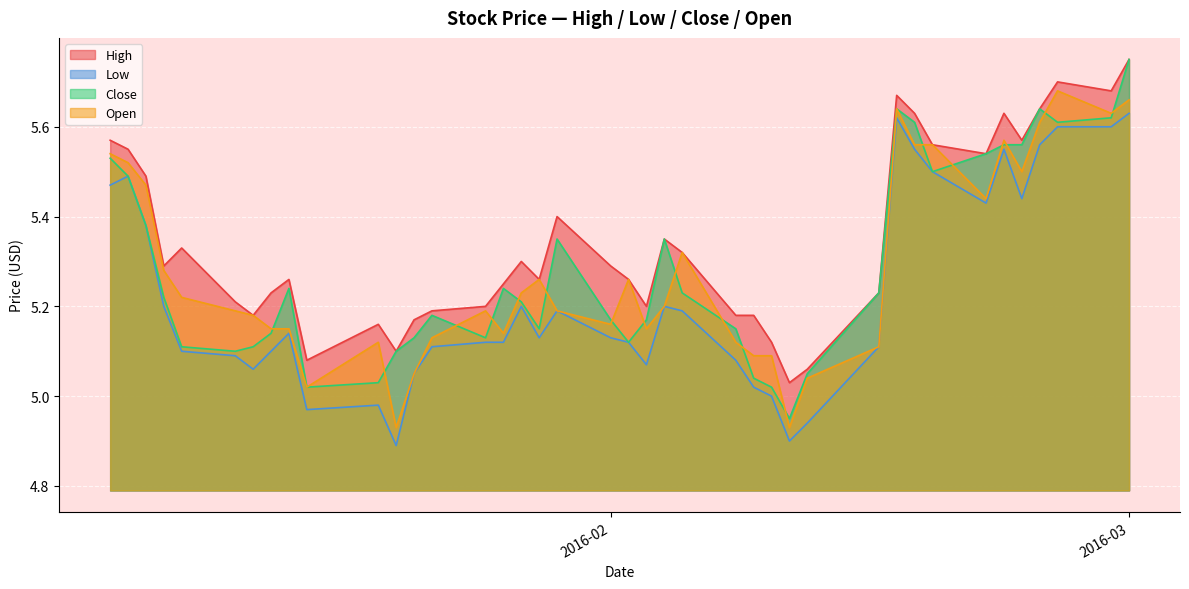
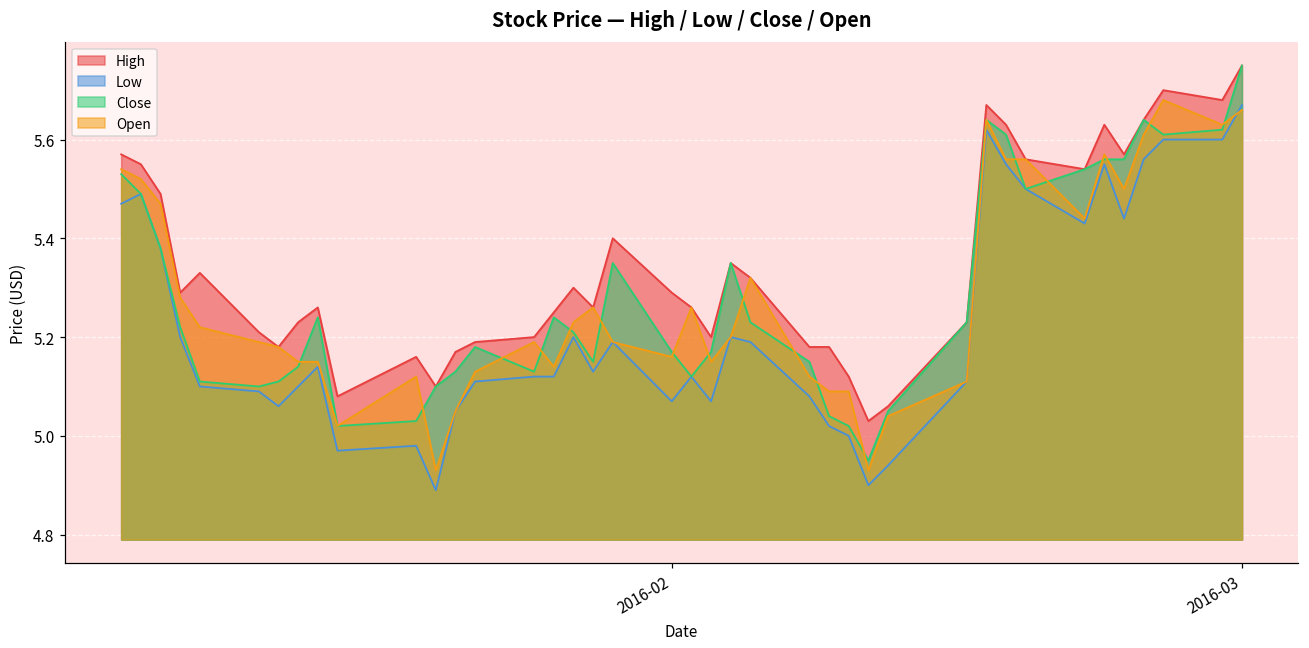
  {
    "High": {
      "2016-02": 5.29
    },
    "Low": {
-     "2016-02": 5.13,
-     "2016-03": 5.63
+     "2016-02": 5.07,
+     "2016-03": 5.67
    },
    "Close": {
      "2016-02": 5.17
    },
    "Open": {
      "2016-02": 5.16,
      "2016-03": 5.66
    }
  }
